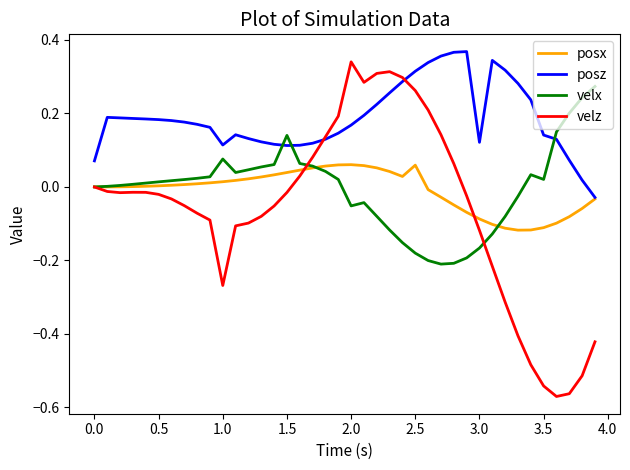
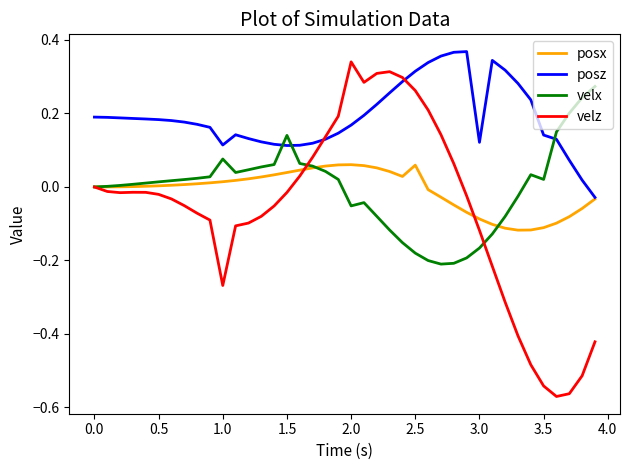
  {
    "posx": {
      "0.5": 0.00,
      "1.0": 0.01,
      "1.5": 0.04,
      "2.0": 0.06,
      "2.5": 0.06,
      "3.0": -0.09,
      "3.5": -0.11
    },
    "posz": {
-     "0.0": 0.07,
+     "0.0": 0.19,
      "0.5": 0.18,
      "1.0": 0.11,
      "1.5": 0.11,
      "2.0": 0.17,
      "2.5": 0.31,
      "3.0": 0.12,
      "3.5": 0.14
    },
    "velx": {
      "0.5": 0.01,
      "1.0": 0.08,
      "1.5": 0.14,
      "2.0": -0.05,
      "2.5": -0.18,
      "3.0": -0.17,
      "3.5": 0.02
    },
    "velz": {
      "0.5": -0.02,
      "1.0": -0.27,
      "1.5": -0.01,
      "2.0": 0.34,
      "2.5": 0.26,
      "3.0": -0.12,
      "3.5": -0.54
    }
  }
